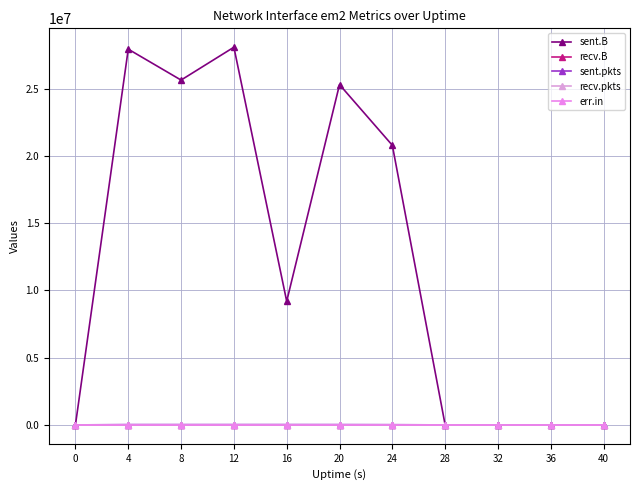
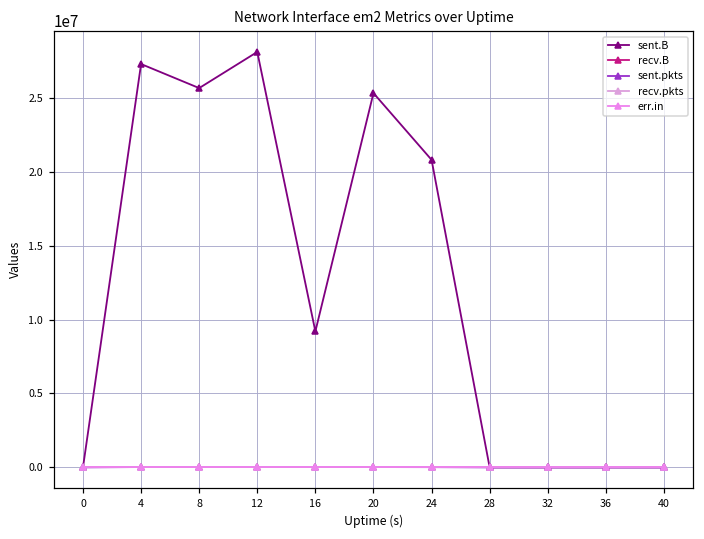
  {
    "sent.B": {
-     "4": 28000000,
+     "4": 27300000,
      "8": 25700000,
      "12": 28100000,
      "16": 9200000,
      "20": 25300000,
      "24": 20800000
    },
    "err.in": {
      "4": 0,
      "8": 0,
      "12": 0,
      "16": 0,
      "20": 0,
      "24": 0
    }
  }
